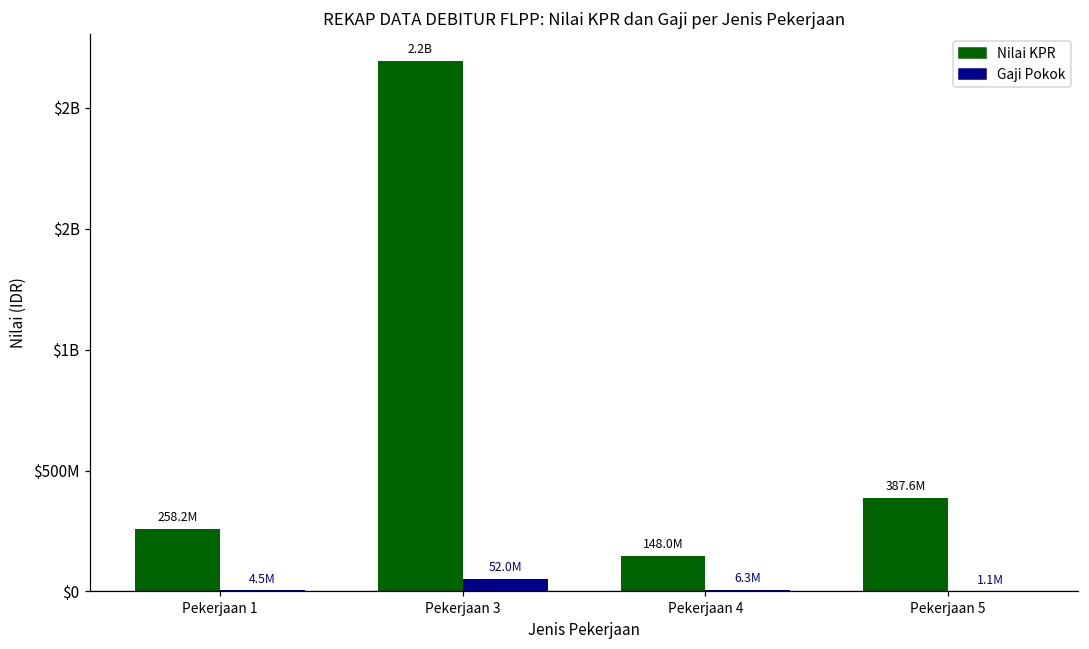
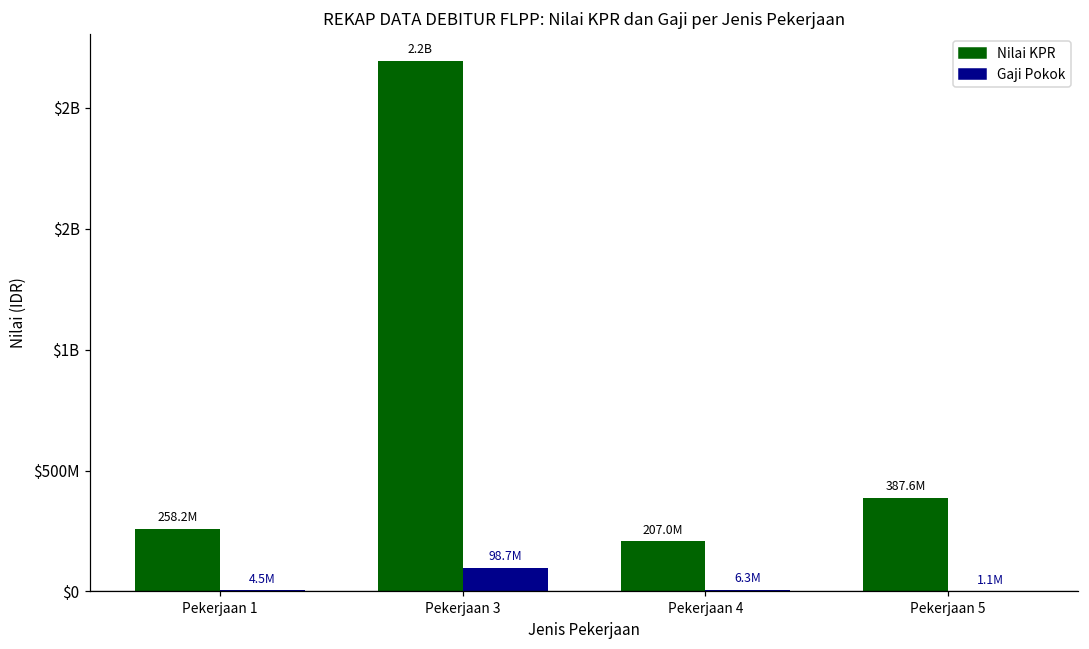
  {
    "Nilai KPR": {
      "Pekerjaan 1": "258.2M",
      "Pekerjaan 3": "2.2B",
-     "Pekerjaan 4": "148.0M",
+     "Pekerjaan 4": "207.0M",
      "Pekerjaan 5": "387.6M"
    },
    "Gaji Pokok": {
      "Pekerjaan 1": "4.5M",
-     "Pekerjaan 3": "52.0M",
+     "Pekerjaan 3": "98.7M",
      "Pekerjaan 4": "6.3M",
      "Pekerjaan 5": "1.1M"
    }
  }
